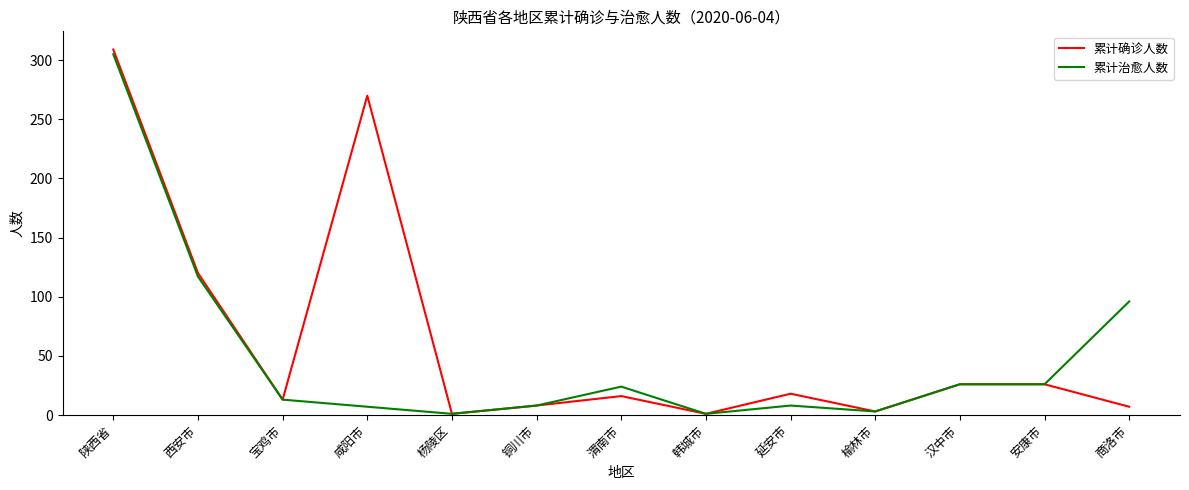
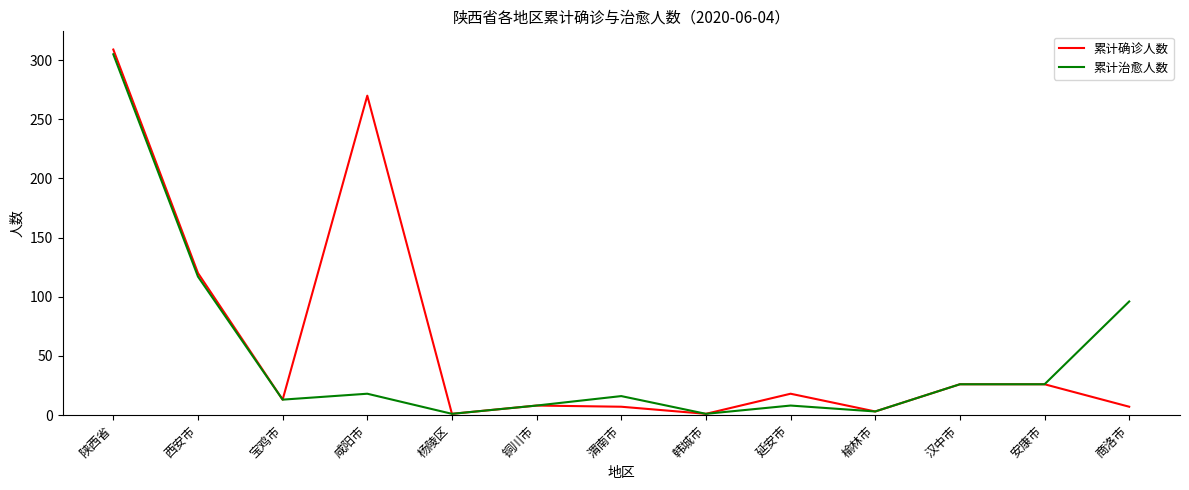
  {
    "累计确诊人数": {
      "陕西省": 309,
      "西安市": 120,
      "咸阳市": 270,
-     "渭南市": 16,
+     "渭南市": 7,
      "延安市": 18,
      "商洛市": 7
    },
    "累计治愈人数": {
      "陕西省": 305,
      "西安市": 117,
-     "咸阳市": 7,
-     "渭南市": 24,
+     "咸阳市": 18,
+     "渭南市": 16,
      "延安市": 8,
      "商洛市": 96
    }
  }
